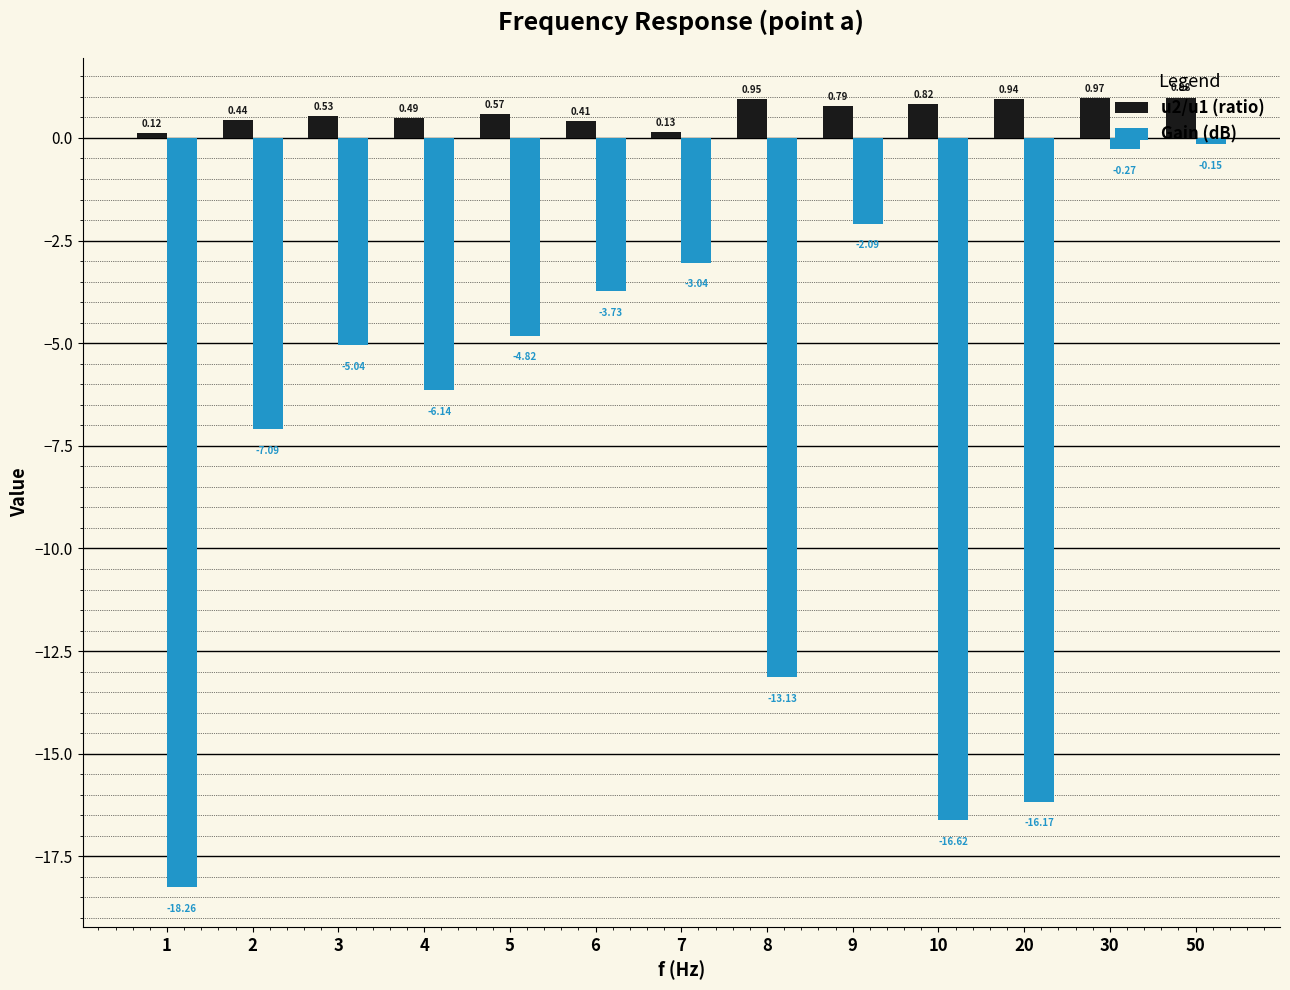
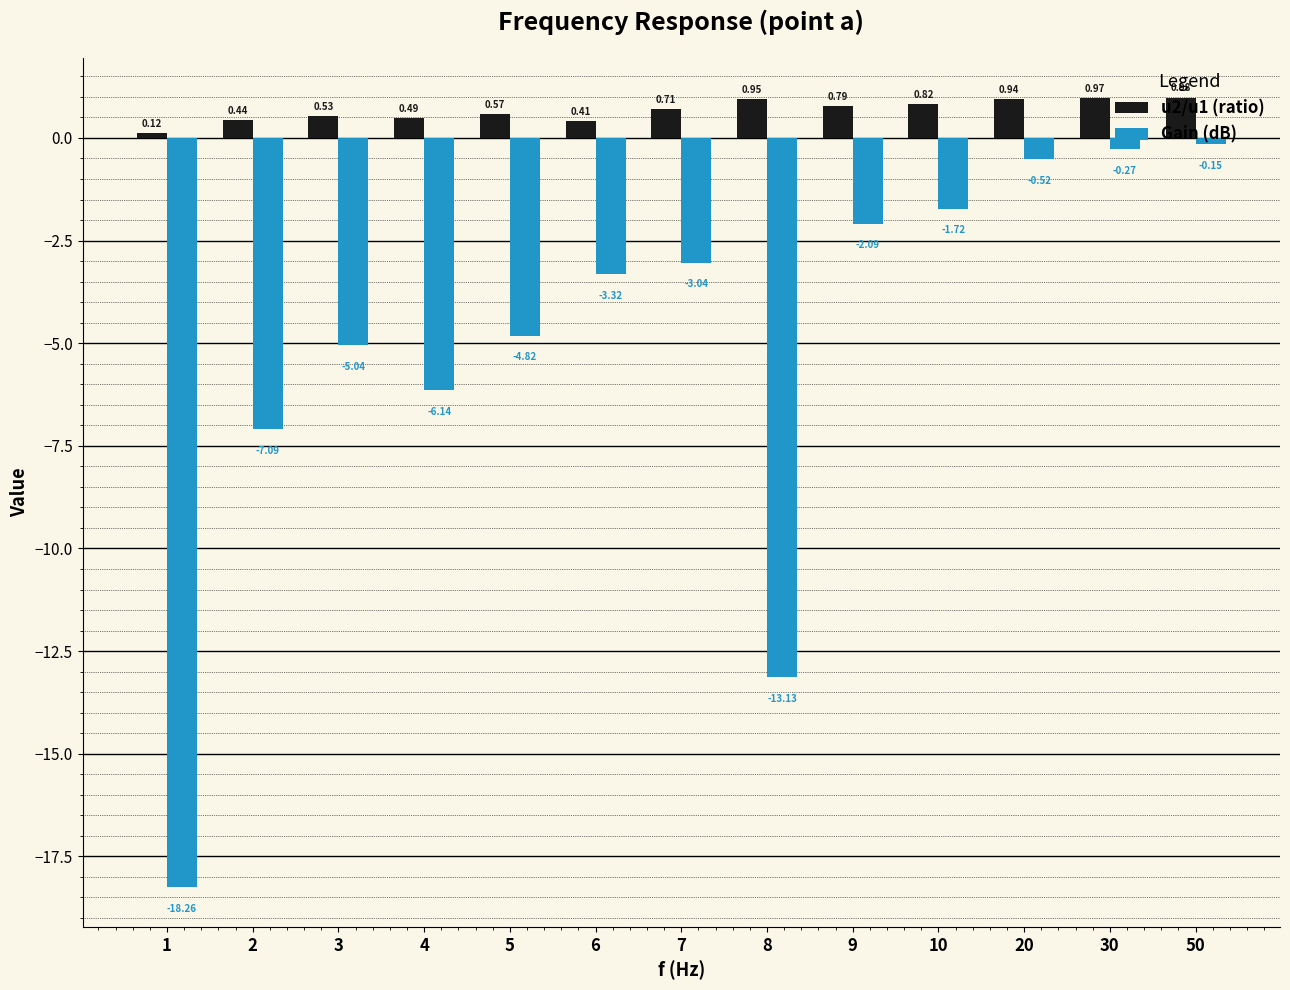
  {
    "u2/u1 (ratio)": {
      "1": 0.12,
      "2": 0.44,
      "3": 0.53,
      "4": 0.49,
      "5": 0.57,
      "6": 0.41,
-     "7": 0.13,
+     "7": 0.71,
      "8": 0.95,
      "9": 0.79,
      "10": 0.82,
      "20": 0.94,
      "30": 0.97,
      "50": 0.98
    },
    "Gain (dB)": {
      "1": -18.26,
      "2": -7.09,
      "3": -5.04,
      "4": -6.14,
      "5": -4.82,
-     "6": -3.73,
+     "6": -3.32,
      "7": -3.04,
      "8": -13.13,
      "9": -2.09,
-     "10": -16.62,
-     "20": -16.17,
+     "10": -1.72,
+     "20": -0.52,
      "30": -0.27,
      "50": -0.15
    }
  }
